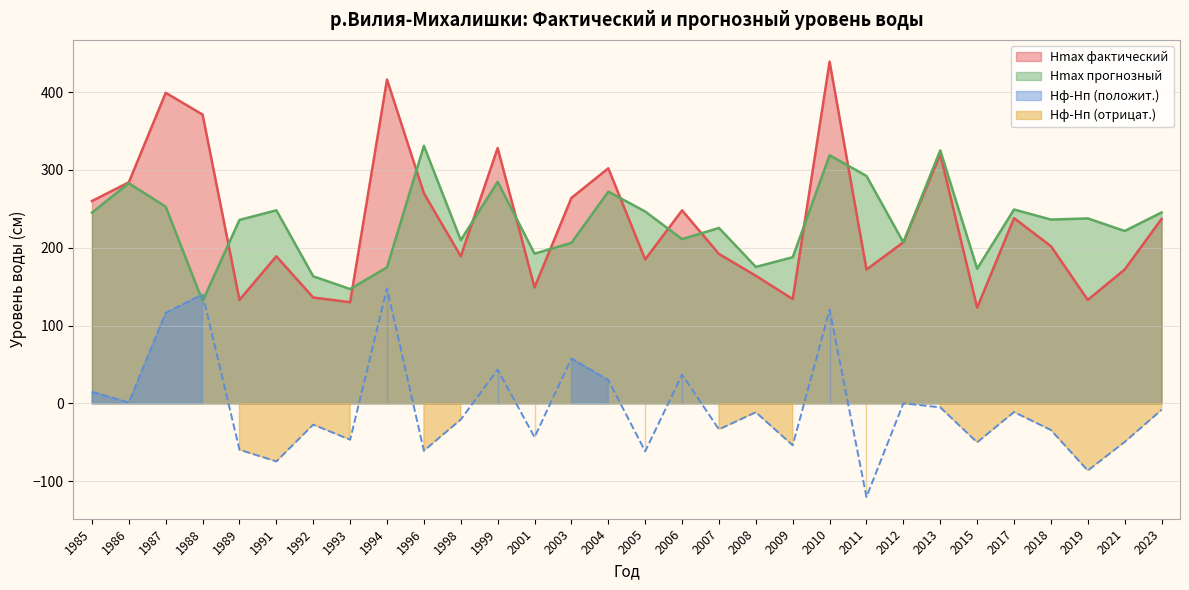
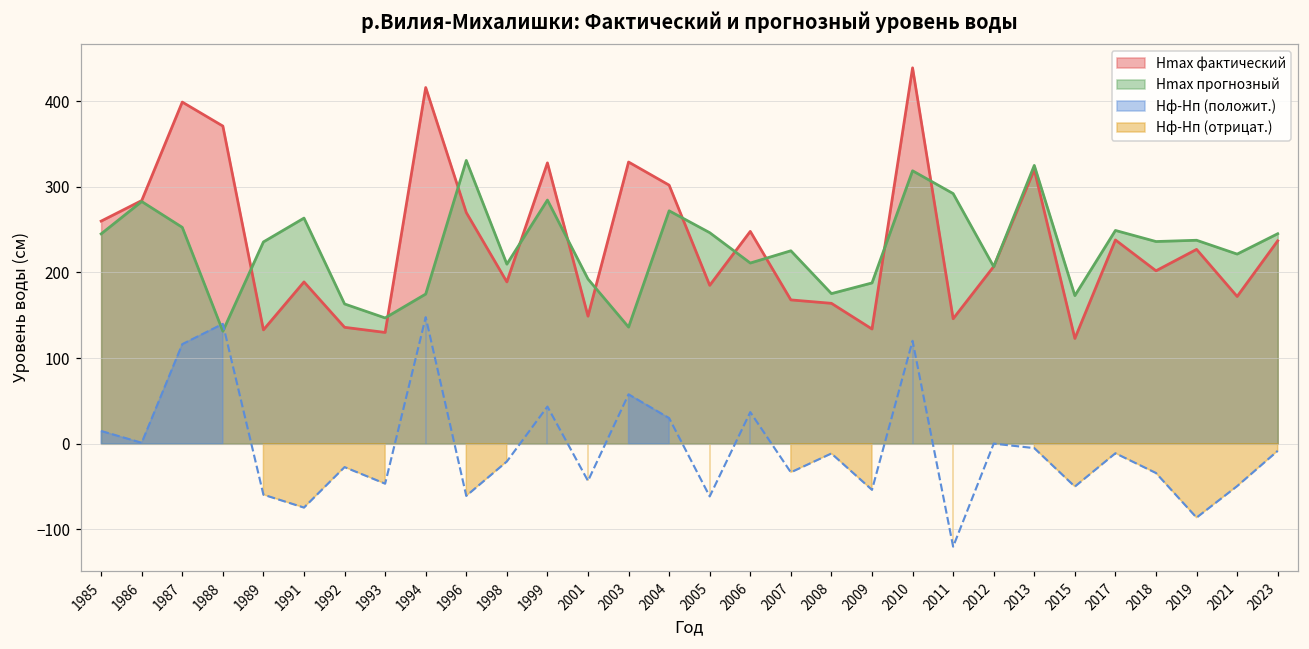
  {
    "Hmax фактический": {
      "1985": 260,
      "1987": 400,
      "1988": 370,
      "1989": 130,
      "1991": 190,
      "1992": 140,
      "1993": 130,
      "1994": 420,
      "1996": 270,
      "1998": 190,
      "1999": 330,
      "2001": 150,
-     "2003": 260,
+     "2003": 330,
      "2004": 300,
      "2005": 190,
      "2006": 250,
-     "2007": 190,
+     "2007": 170,
      "2008": 160,
      "2009": 130,
      "2010": 440,
-     "2011": 170,
+     "2011": 150,
      "2013": 320,
      "2015": 120,
      "2017": 240,
      "2018": 200,
-     "2019": 130,
+     "2019": 230,
      "2021": 170,
      "2023": 240
    },
    "Hmax прогнозный": {
      "1985": 250,
      "1987": 250,
      "1988": 130,
      "1989": 240,
-     "1991": 250,
+     "1991": 260,
      "1992": 160,
      "1993": 150,
      "1994": 170,
      "1996": 330,
      "1998": 210,
      "1999": 280,
      "2001": 190,
-     "2003": 210,
+     "2003": 140,
      "2004": 270,
      "2005": 250,
      "2006": 210,
      "2007": 230,
      "2008": 180,
      "2009": 190,
      "2010": 320,
      "2011": 290,
      "2013": 330,
      "2015": 170,
      "2017": 250,
      "2018": 240,
      "2019": 240,
      "2021": 220,
      "2023": 250
    }
  }
